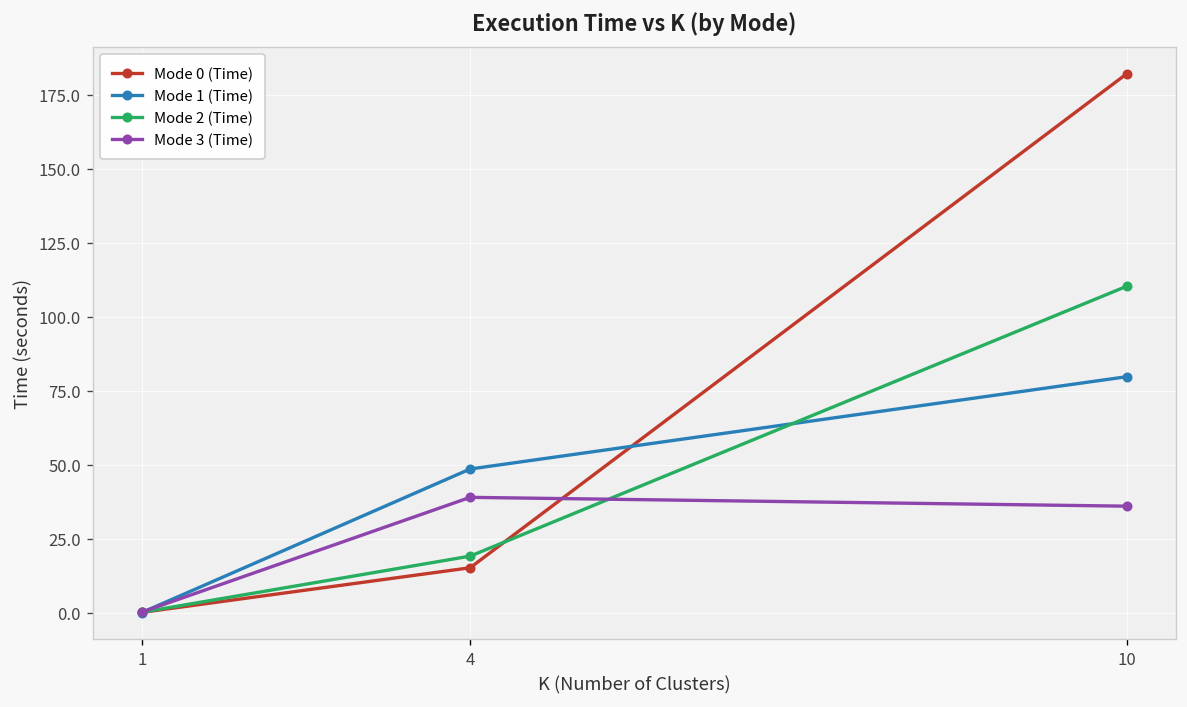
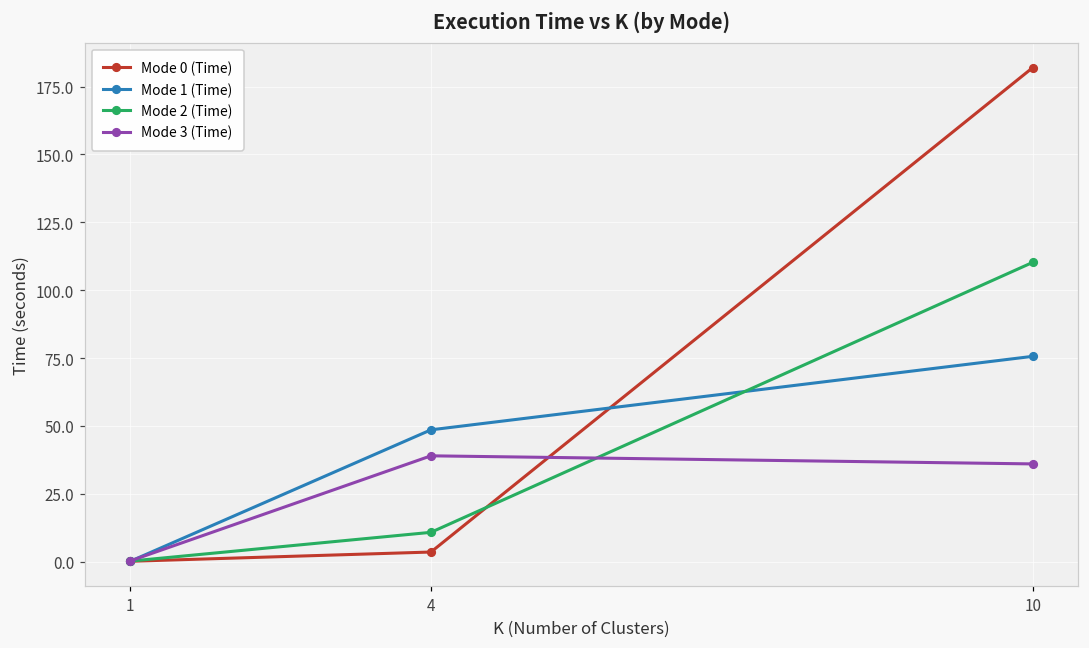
  {
    "Mode 0 (Time)": {
-     "4": 15,
+     "4": 4,
      "10": 182
    },
    "Mode 1 (Time)": {
      "4": 49,
-     "10": 80
+     "10": 76
    },
    "Mode 2 (Time)": {
-     "4": 19,
+     "4": 11,
      "10": 110
    },
    "Mode 3 (Time)": {
      "4": 39,
      "10": 36
    }
  }
